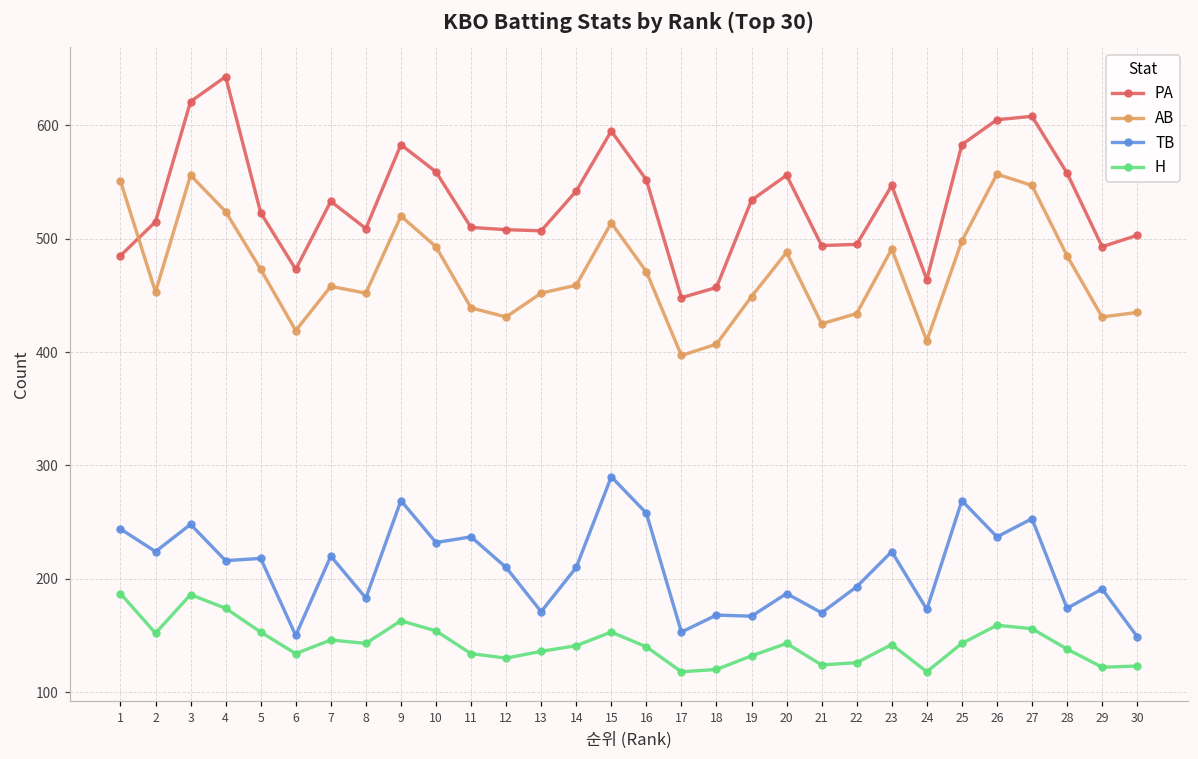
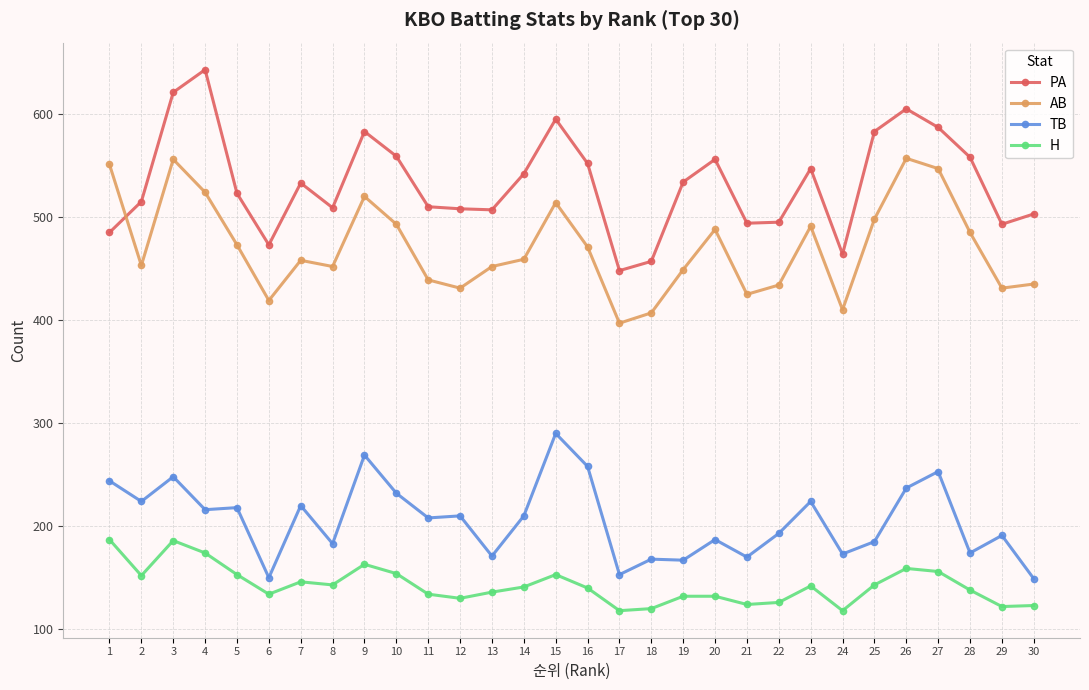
  {
    "PA": {
      "1": 485,
      "2": 515,
      "3": 621,
      "4": 643,
      "5": 523,
      "6": 473,
      "7": 533,
      "8": 509,
      "9": 583,
      "10": 559,
      "11": 510,
      "12": 508,
      "13": 507,
      "14": 542,
      "15": 595,
      "16": 552,
      "17": 448,
      "18": 457,
      "19": 534,
      "20": 556,
      "21": 494,
      "22": 495,
      "23": 547,
      "24": 464,
      "25": 583,
      "26": 605,
-     "27": 608,
+     "27": 587,
      "28": 558,
      "29": 493,
      "30": 503
    },
    "AB": {
      "1": 551,
      "2": 453,
      "3": 556,
      "4": 524,
      "5": 473,
      "6": 419,
      "7": 458,
      "8": 452,
      "9": 520,
      "10": 493,
      "11": 439,
      "12": 431,
      "13": 452,
      "14": 459,
      "15": 514,
      "16": 471,
      "17": 397,
      "18": 407,
      "19": 449,
      "20": 488,
      "21": 425,
      "22": 434,
      "23": 491,
      "24": 410,
      "25": 498,
      "26": 557,
      "27": 547,
      "28": 485,
      "29": 431,
      "30": 435
    },
    "TB": {
      "1": 244,
      "2": 224,
      "3": 248,
      "4": 216,
      "5": 218,
      "6": 150,
      "7": 220,
      "8": 183,
      "9": 269,
      "10": 232,
-     "11": 237,
+     "11": 208,
      "12": 210,
      "13": 171,
      "14": 210,
      "15": 290,
      "16": 258,
      "17": 153,
      "18": 168,
      "19": 167,
      "20": 187,
      "21": 170,
      "22": 193,
      "23": 224,
      "24": 173,
-     "25": 269,
+     "25": 185,
      "26": 237,
      "27": 253,
      "28": 174,
      "29": 191,
      "30": 149
    },
    "H": {
      "1": 187,
      "2": 152,
      "3": 186,
      "4": 174,
      "5": 153,
      "6": 134,
      "7": 146,
      "8": 143,
      "9": 163,
      "10": 154,
      "11": 134,
      "12": 130,
      "13": 136,
      "14": 141,
      "15": 153,
      "16": 140,
      "17": 118,
      "18": 120,
      "19": 132,
-     "20": 143,
+     "20": 132,
      "21": 124,
      "22": 126,
      "23": 142,
      "24": 118,
      "25": 143,
      "26": 159,
      "27": 156,
      "28": 138,
      "29": 122,
      "30": 123
    }
  }
